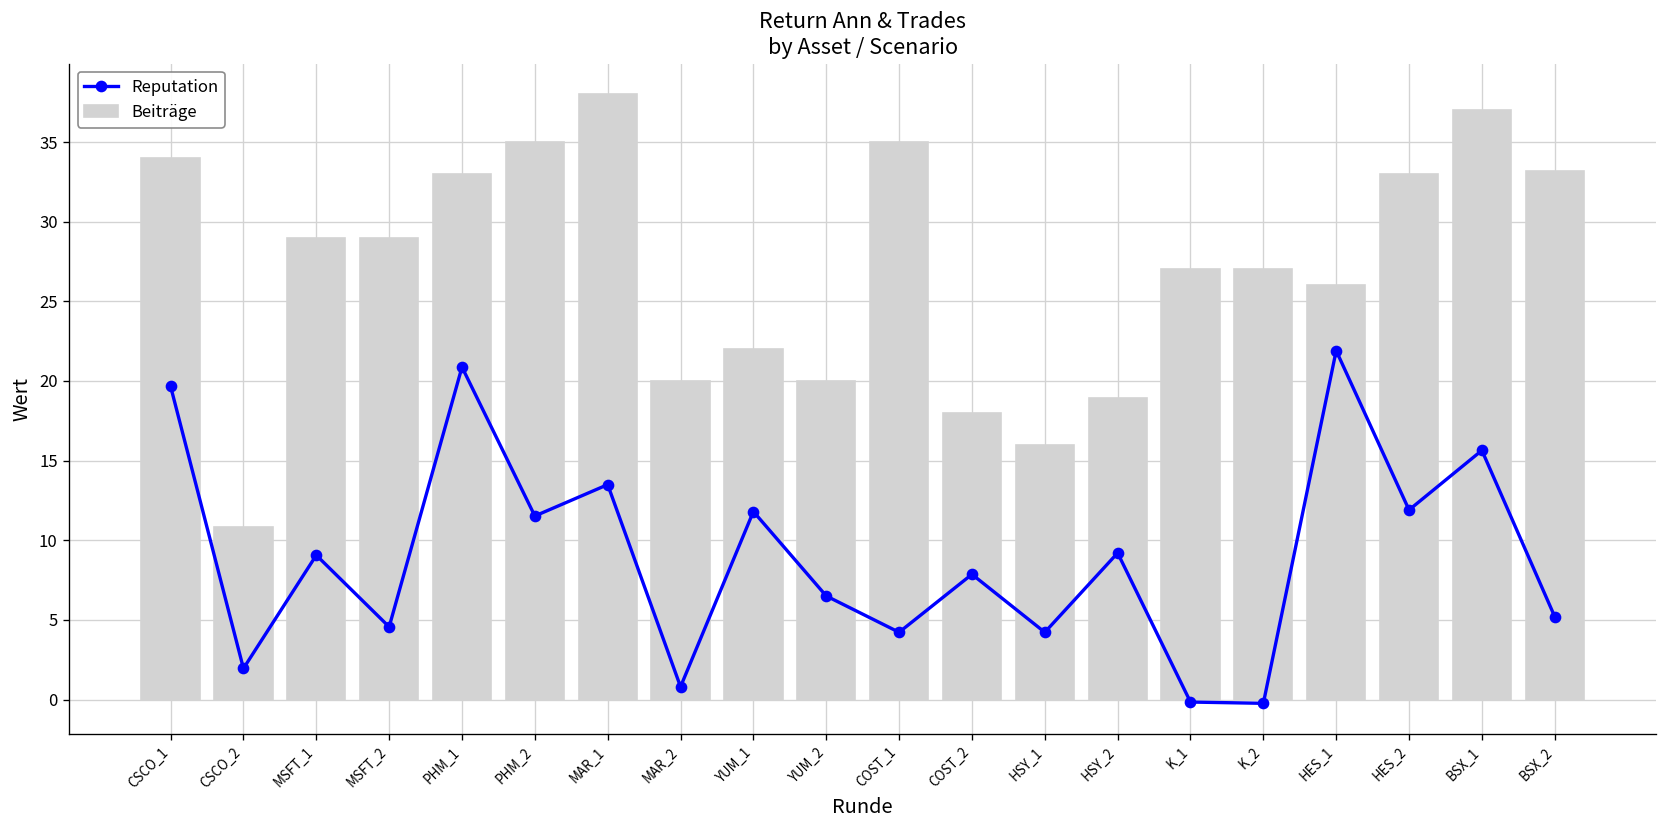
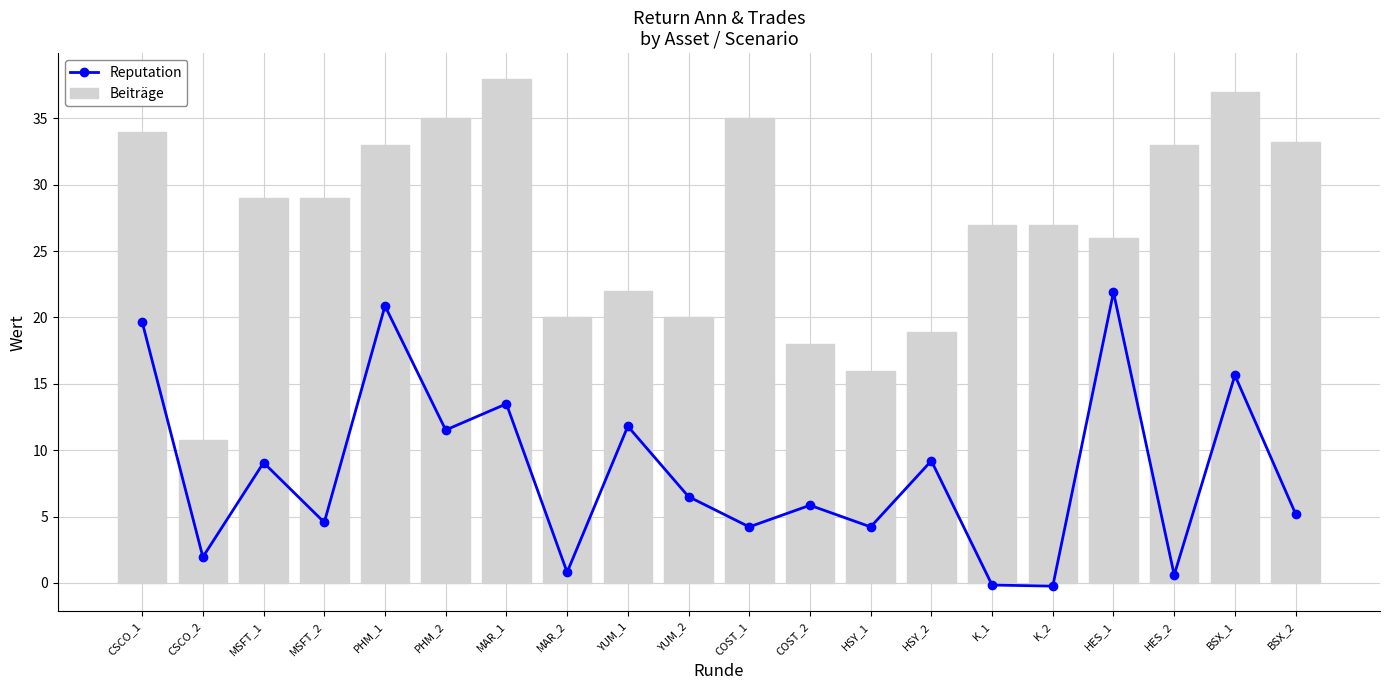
  {
    "Reputation": {
      "CSCO_1": 19.7,
      "CSCO_2": 2.0,
      "MSFT_1": 9.1,
      "MSFT_2": 4.6,
      "PHM_1": 20.9,
      "PHM_2": 11.5,
      "MAR_1": 13.5,
      "MAR_2": 0.8,
      "YUM_1": 11.8,
      "YUM_2": 6.5,
      "COST_1": 4.2,
-     "COST_2": 7.9,
+     "COST_2": 5.9,
      "HSY_1": 4.2,
      "HSY_2": 9.2,
      "K_1": -0.2,
      "K_2": -0.2,
      "HES_1": 21.9,
-     "HES_2": 11.9,
+     "HES_2": 0.6,
      "BSX_1": 15.6,
      "BSX_2": 5.2
    },
    "Beiträge": {
      "CSCO_1": 34.0,
      "CSCO_2": 10.8,
      "MSFT_1": 29.0,
      "MSFT_2": 29.0,
      "PHM_1": 33.0,
      "PHM_2": 35.0,
      "MAR_1": 38.0,
      "MAR_2": 20.0,
      "YUM_1": 22.0,
      "YUM_2": 20.0,
      "COST_1": 35.0,
      "COST_2": 18.0,
      "HSY_1": 16.0,
      "HSY_2": 18.9,
      "K_1": 27.0,
      "K_2": 27.0,
      "HES_1": 26.0,
      "HES_2": 33.0,
      "BSX_1": 37.0,
      "BSX_2": 33.2
    }
  }
